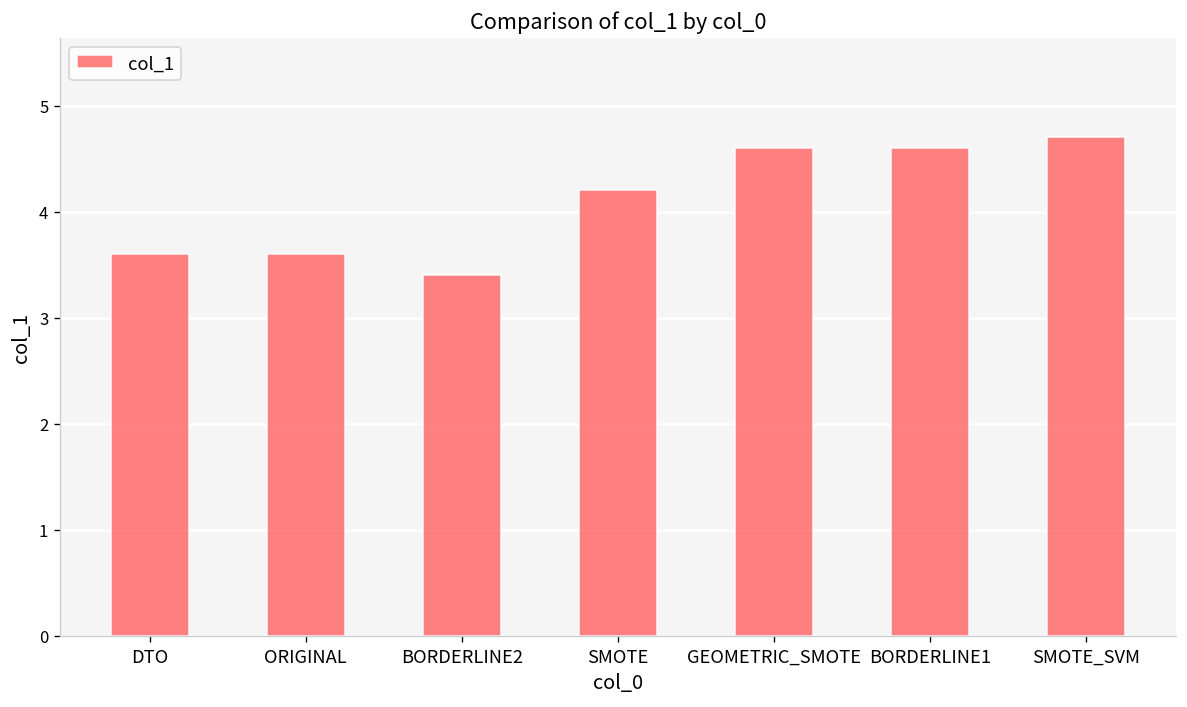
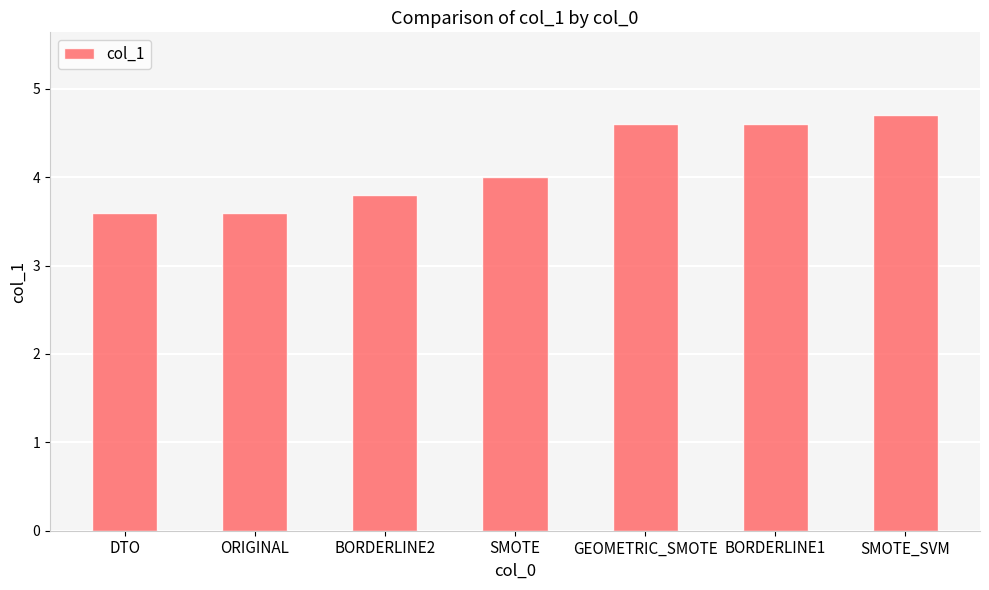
  {
    "DTO": 3.6,
    "ORIGINAL": 3.6,
-   "BORDERLINE2": 3.4,
-   "SMOTE": 4.2,
+   "BORDERLINE2": 3.8,
+   "SMOTE": 4.0,
    "GEOMETRIC_SMOTE": 4.6,
    "BORDERLINE1": 4.6,
    "SMOTE_SVM": 4.7
  }
